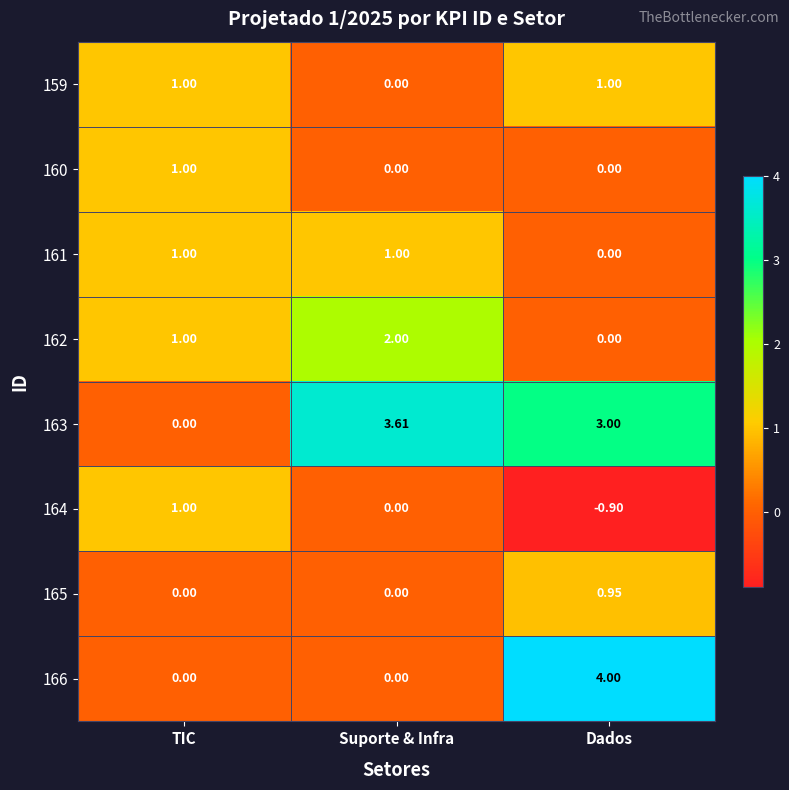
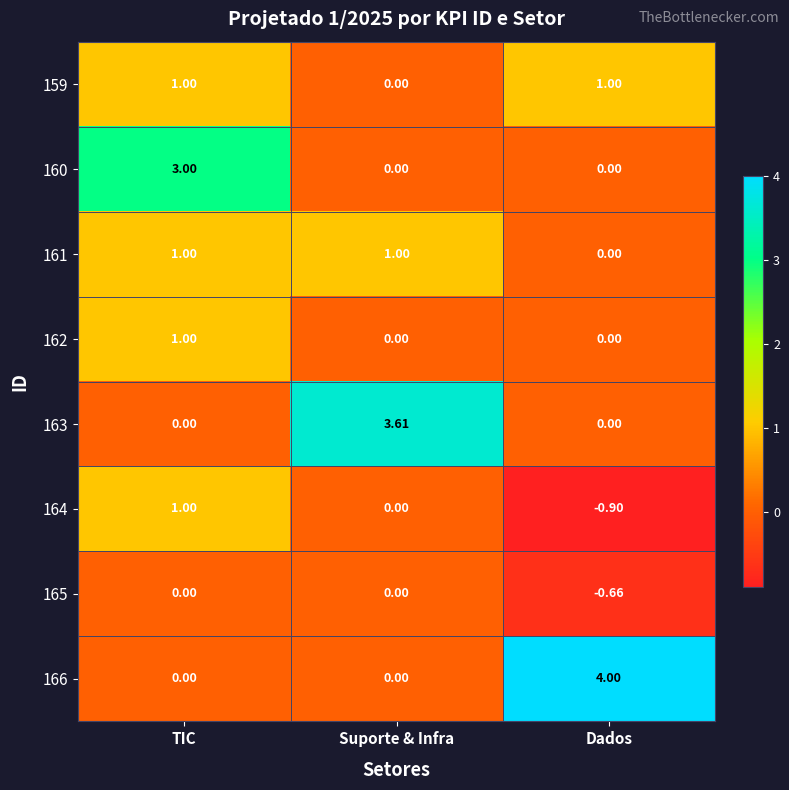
  {
    "159": {
      "TIC": 1.00,
      "Suporte & Infra": 0.00,
      "Dados": 1.00
    },
    "160": {
-     "TIC": 1.00,
+     "TIC": 3.00,
      "Suporte & Infra": 0.00,
      "Dados": 0.00
    },
    "161": {
      "TIC": 1.00,
      "Suporte & Infra": 1.00,
      "Dados": 0.00
    },
    "162": {
      "TIC": 1.00,
-     "Suporte & Infra": 2.00,
+     "Suporte & Infra": 0.00,
      "Dados": 0.00
    },
    "163": {
      "TIC": 0.00,
      "Suporte & Infra": 3.61,
-     "Dados": 3.00
+     "Dados": 0.00
    },
    "164": {
      "TIC": 1.00,
      "Suporte & Infra": 0.00,
      "Dados": -0.90
    },
    "165": {
      "TIC": 0.00,
      "Suporte & Infra": 0.00,
-     "Dados": 0.95
+     "Dados": -0.66
    },
    "166": {
      "TIC": 0.00,
      "Suporte & Infra": 0.00,
      "Dados": 4.00
    }
  }
